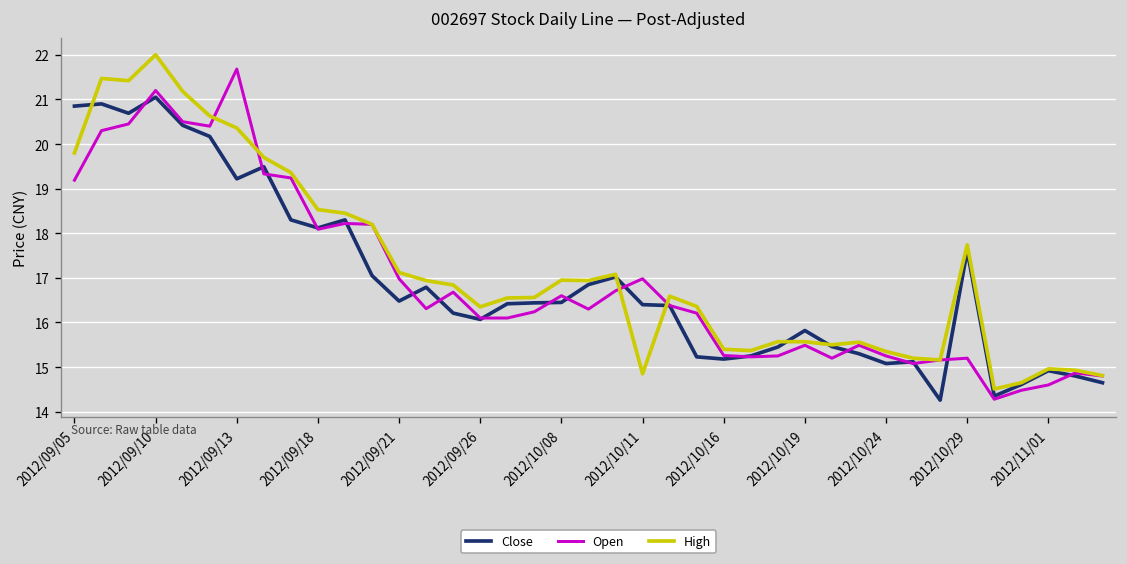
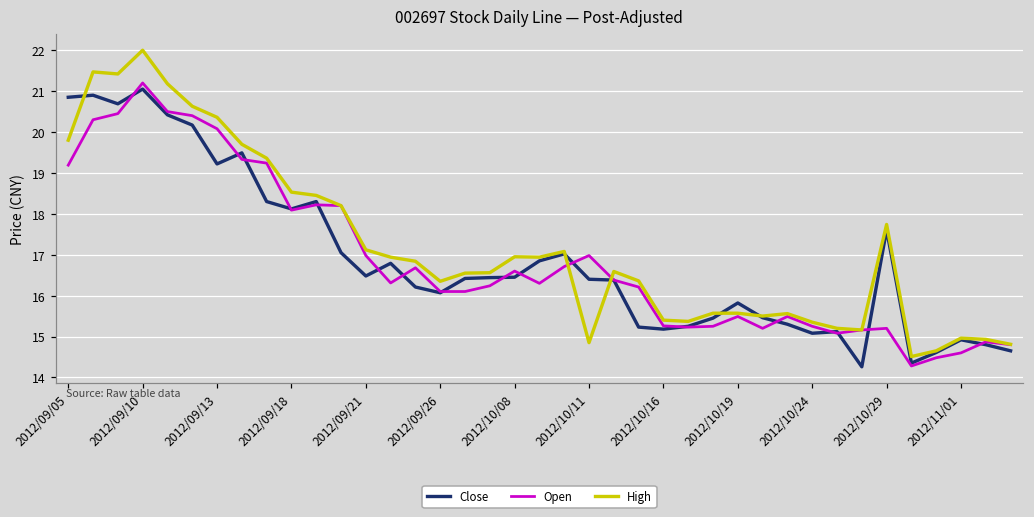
  {
    "Close": {
      "2012/09/05": 20.9,
      "2012/09/10": 21.1,
      "2012/09/13": 19.2,
      "2012/09/21": 16.5,
      "2012/10/08": 16.5,
      "2012/10/11": 16.4,
      "2012/10/16": 15.2,
      "2012/10/19": 15.8,
      "2012/10/24": 15.1,
      "2012/10/29": 17.6
    },
    "Open": {
      "2012/09/05": 19.2,
      "2012/09/10": 21.2,
-     "2012/09/13": 21.7,
+     "2012/09/13": 20.1,
      "2012/09/21": 17.0,
      "2012/10/08": 16.6,
      "2012/10/11": 17.0,
      "2012/10/16": 15.3,
      "2012/10/19": 15.5,
      "2012/10/24": 15.3,
      "2012/10/29": 15.2,
      "2012/11/01": 14.6
    },
    "High": {
      "2012/09/05": 19.8,
      "2012/09/10": 22.0,
      "2012/09/13": 20.4,
      "2012/09/18": 18.5,
      "2012/09/21": 17.1,
      "2012/09/26": 16.4,
      "2012/10/08": 17.0,
      "2012/10/11": 14.9,
      "2012/10/16": 15.4,
      "2012/10/19": 15.6,
      "2012/10/24": 15.4,
      "2012/10/29": 17.7
    }
  }
